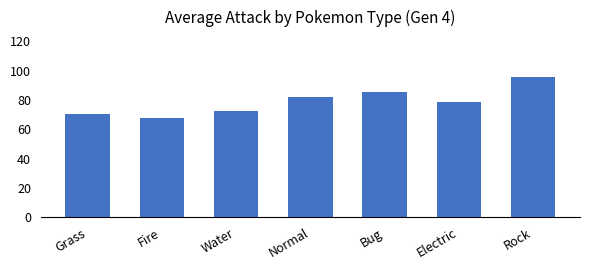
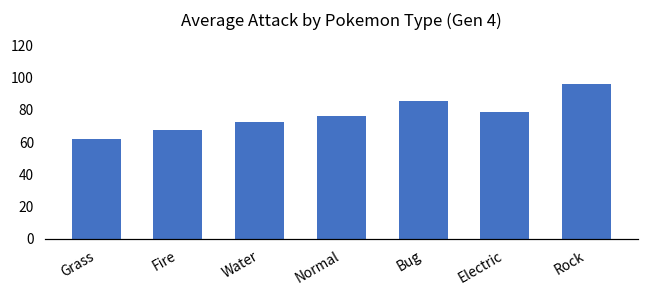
  {
-   "Grass": 71,
+   "Grass": 62,
    "Fire": 68,
    "Water": 72,
-   "Normal": 82,
+   "Normal": 76,
    "Bug": 85,
    "Electric": 79,
    "Rock": 96
  }
